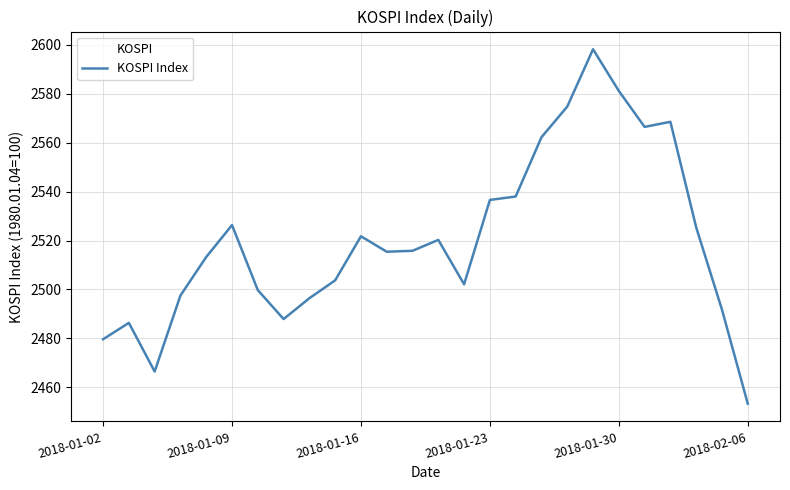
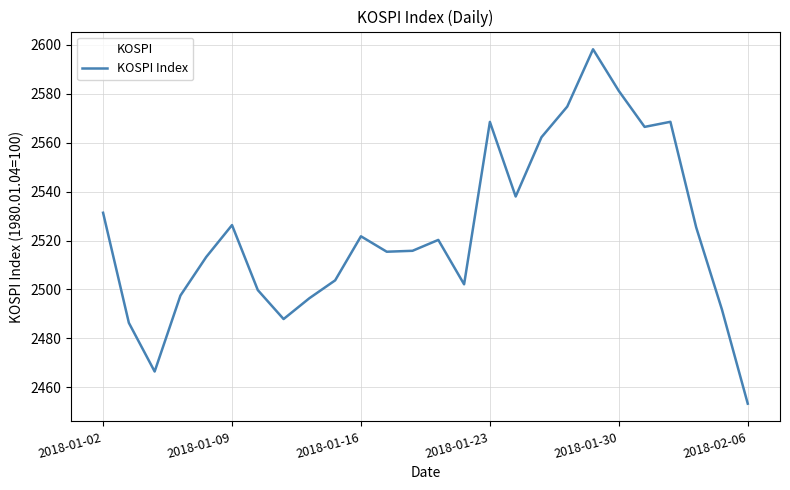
  {
-   "2018-01-02": 2480,
+   "2018-01-02": 2531,
    "2018-01-09": 2526,
    "2018-01-16": 2522,
-   "2018-01-23": 2537,
+   "2018-01-23": 2569,
    "2018-01-30": 2581,
    "2018-02-06": 2453
  }
